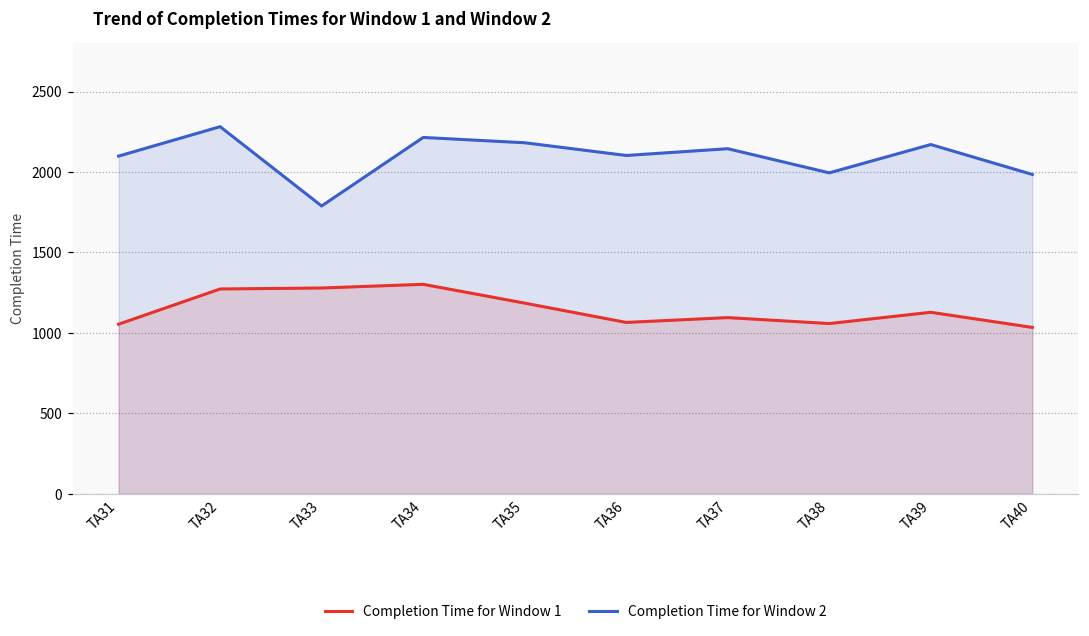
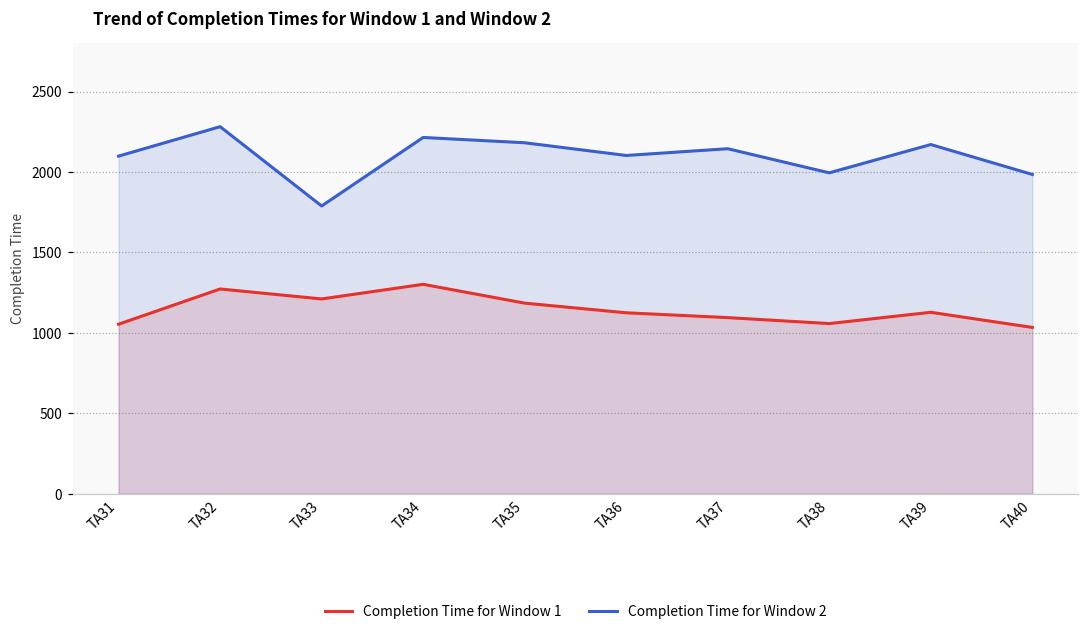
  {
    "Completion Time for Window 1": {
      "TA31": 1050,
      "TA32": 1270,
-     "TA33": 1280,
+     "TA33": 1210,
      "TA34": 1300,
      "TA35": 1190,
-     "TA36": 1070,
+     "TA36": 1130,
      "TA37": 1100,
      "TA38": 1060,
      "TA39": 1130,
      "TA40": 1030
    },
    "Completion Time for Window 2": {
      "TA31": 2100,
      "TA32": 2280,
      "TA33": 1790,
      "TA34": 2220,
      "TA35": 2180,
      "TA36": 2100,
      "TA37": 2150,
      "TA38": 2000,
      "TA39": 2170,
      "TA40": 1990
    }
  }
